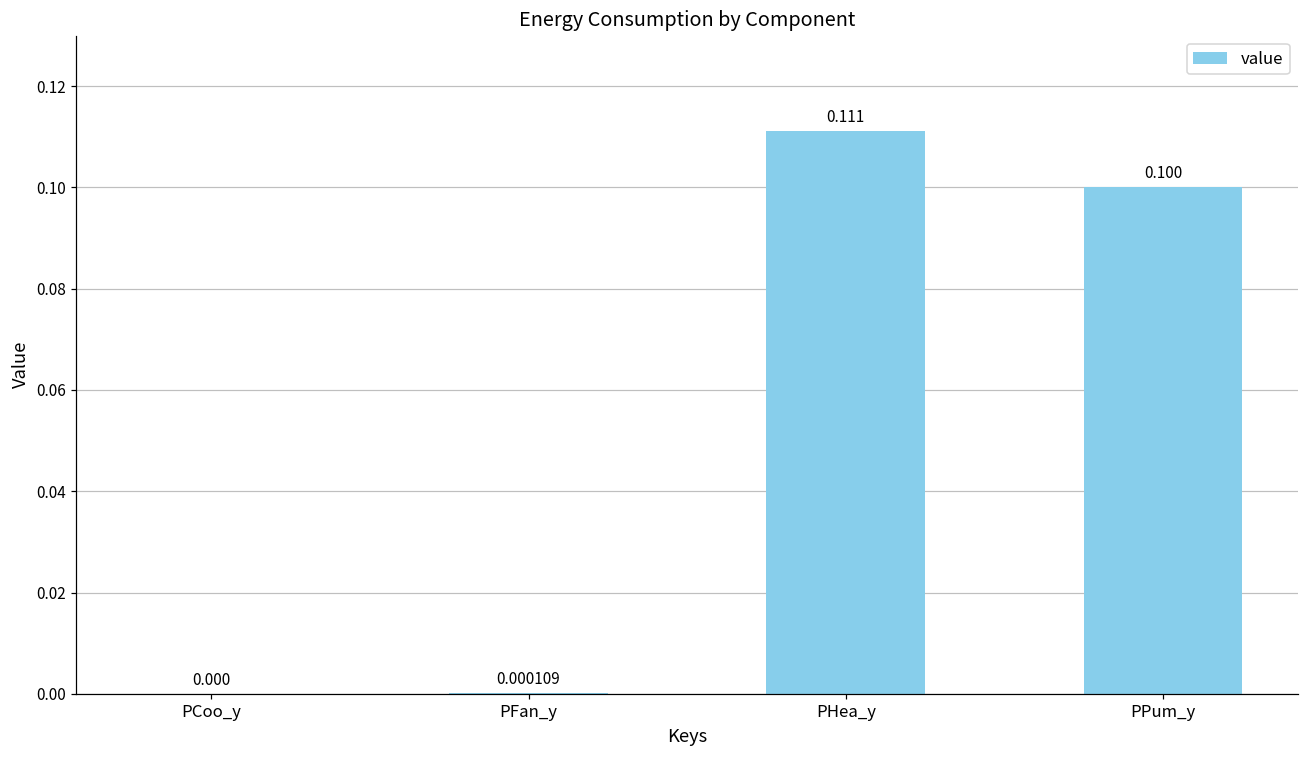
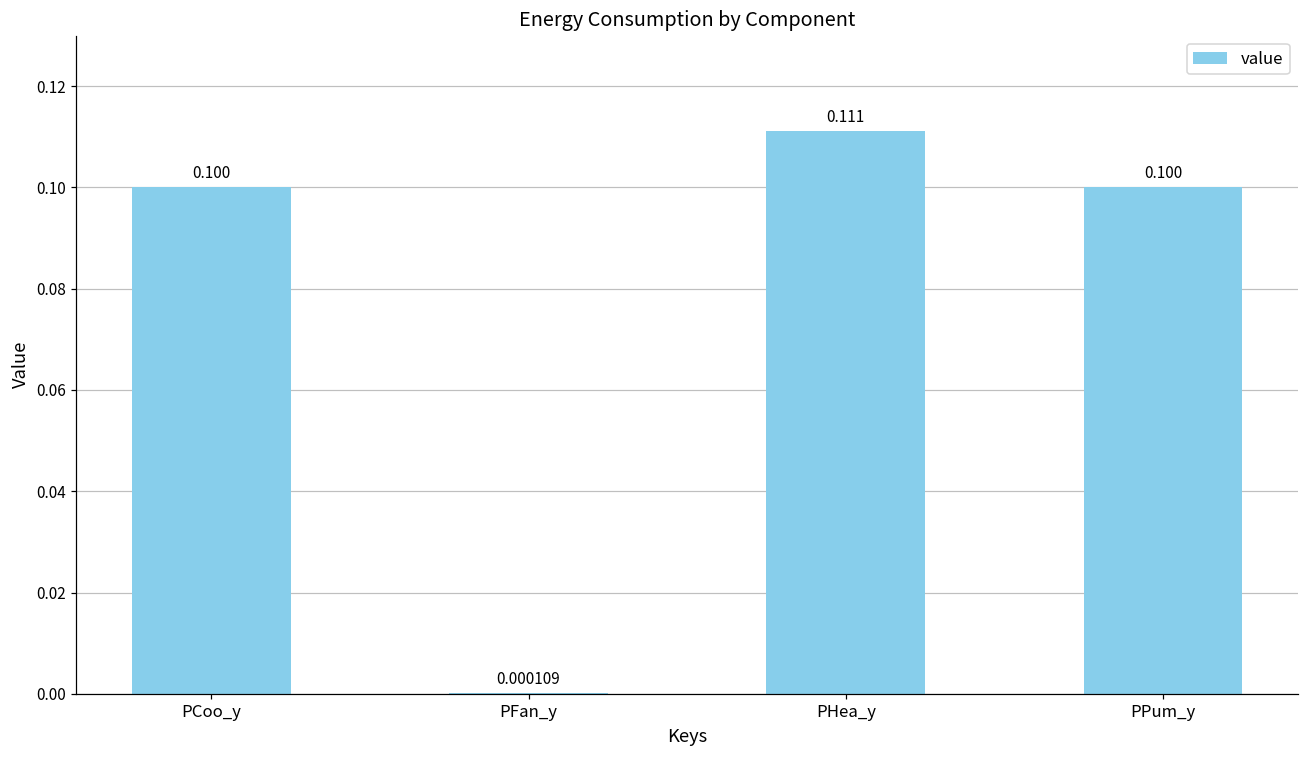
  {
-   "PCoo_y": 0.000,
+   "PCoo_y": 0.100,
    "PFan_y": 0.000109,
    "PHea_y": 0.111,
    "PPum_y": 0.100
  }
